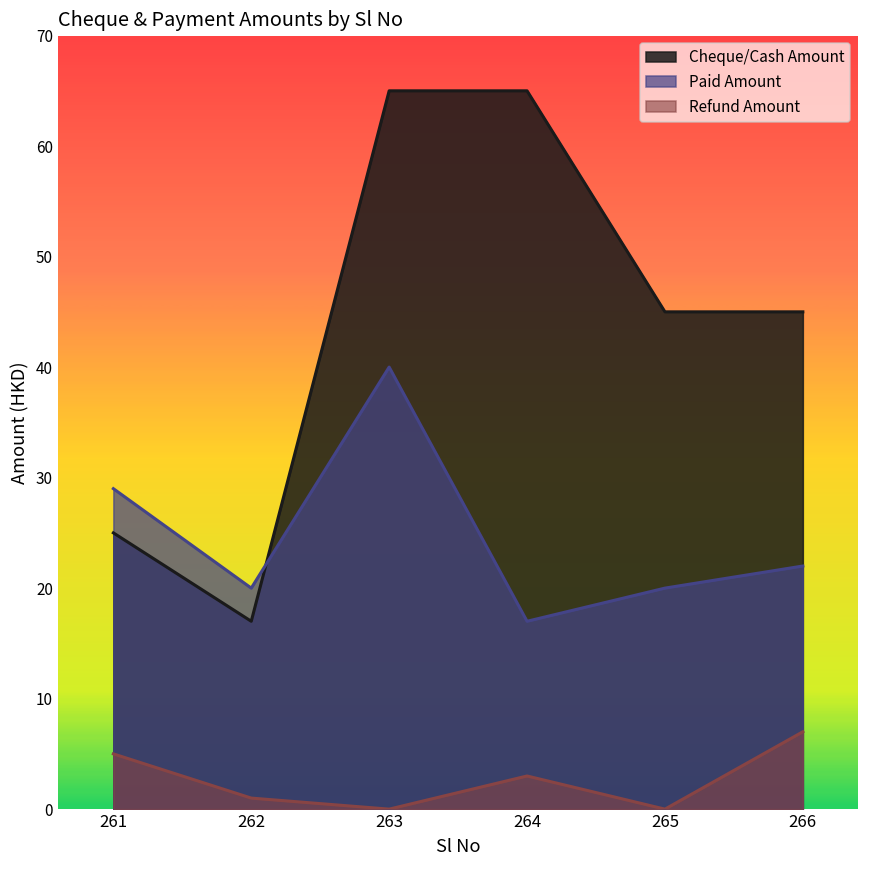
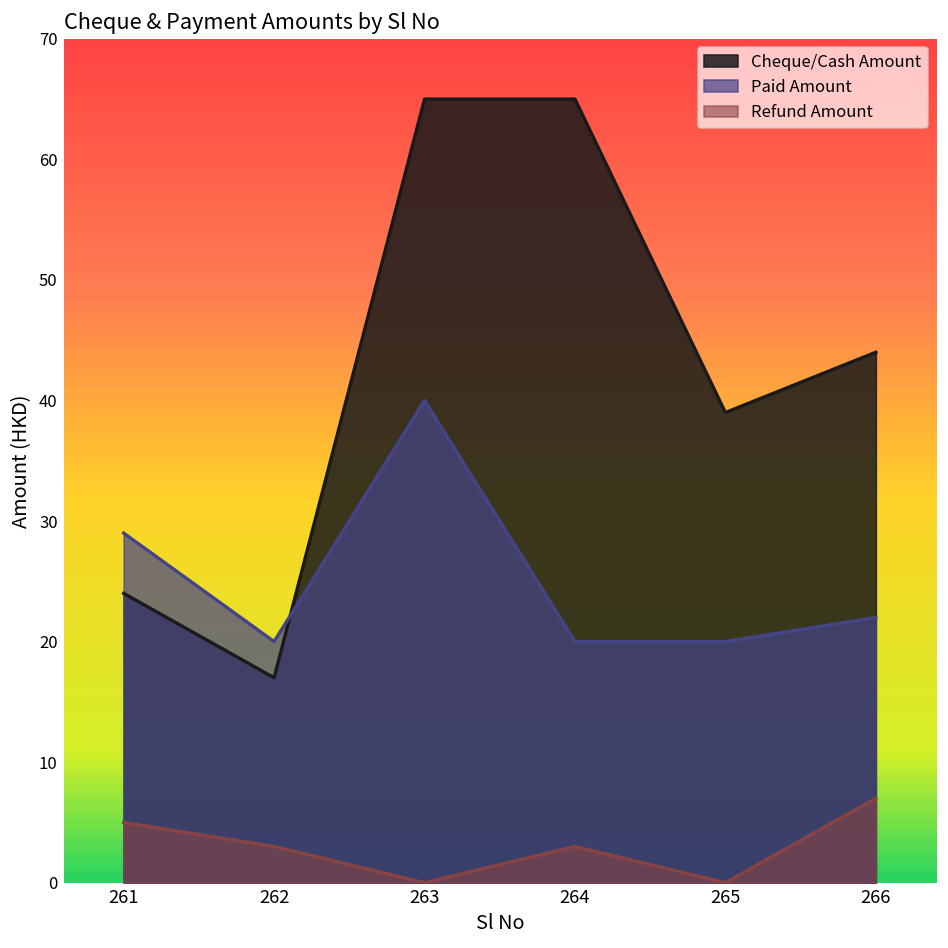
  {
    "Cheque/Cash Amount": {
-     "261": 25,
+     "261": 24,
      "262": 17,
      "263": 65,
      "264": 65,
-     "265": 45,
-     "266": 45
+     "265": 39,
+     "266": 44
    },
    "Paid Amount": {
      "261": 29,
      "262": 20,
      "263": 40,
-     "264": 17,
+     "264": 20,
      "265": 20,
      "266": 22
    },
    "Refund Amount": {
      "261": 5,
-     "262": 1,
+     "262": 3,
      "263": 0,
      "264": 3,
      "265": 0,
      "266": 7
    }
  }
